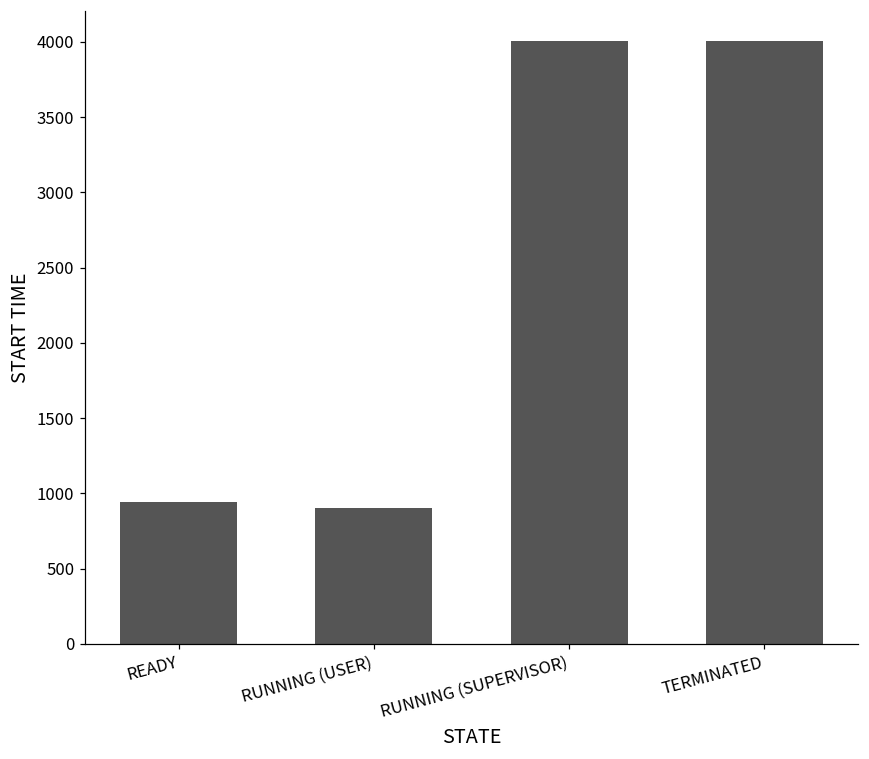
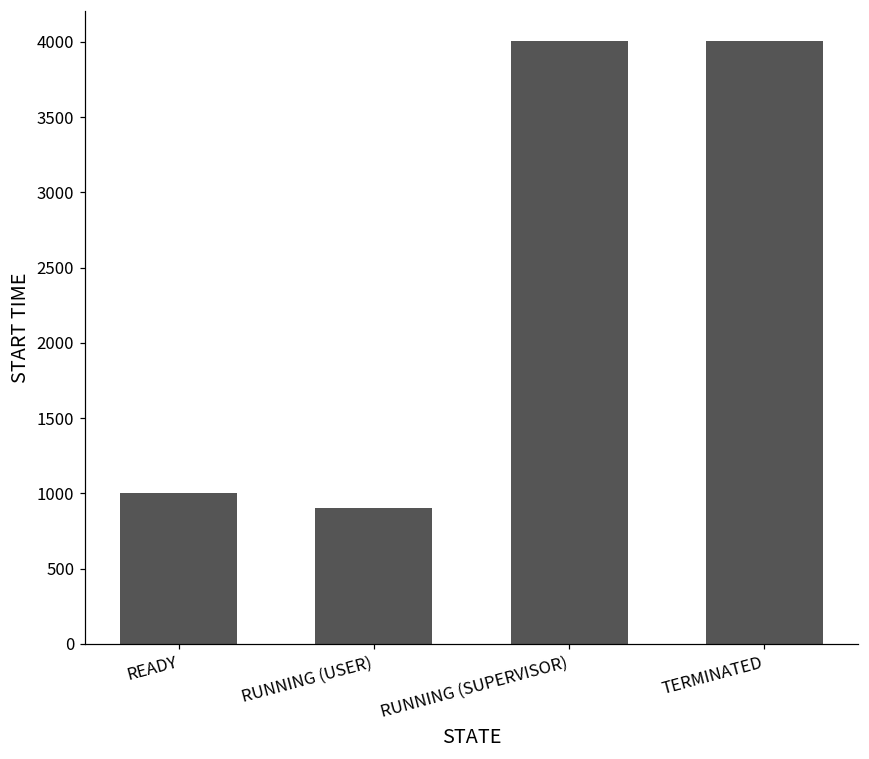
  {
-   "READY": 940,
+   "READY": 1000,
    "RUNNING (USER)": 910,
    "RUNNING (SUPERVISOR)": 4000,
    "TERMINATED": 4010
  }
